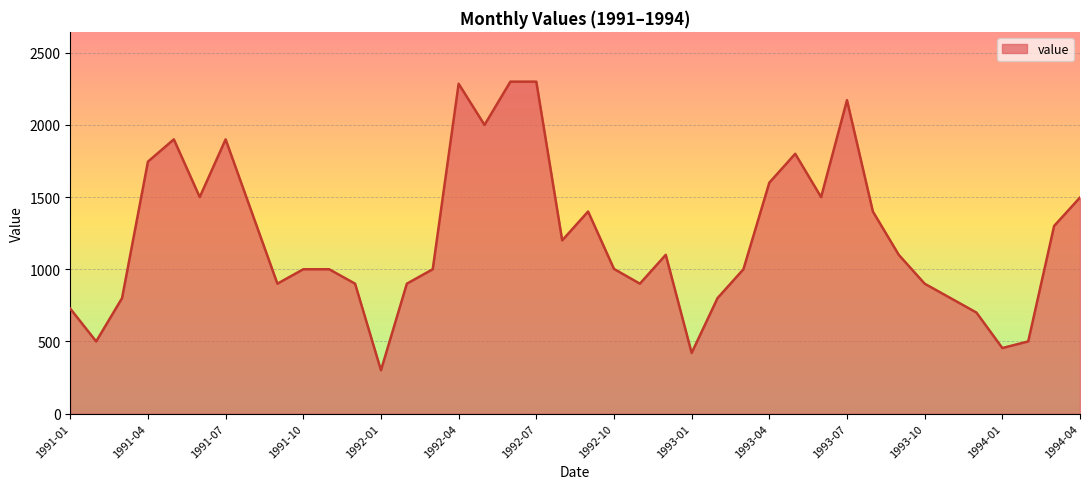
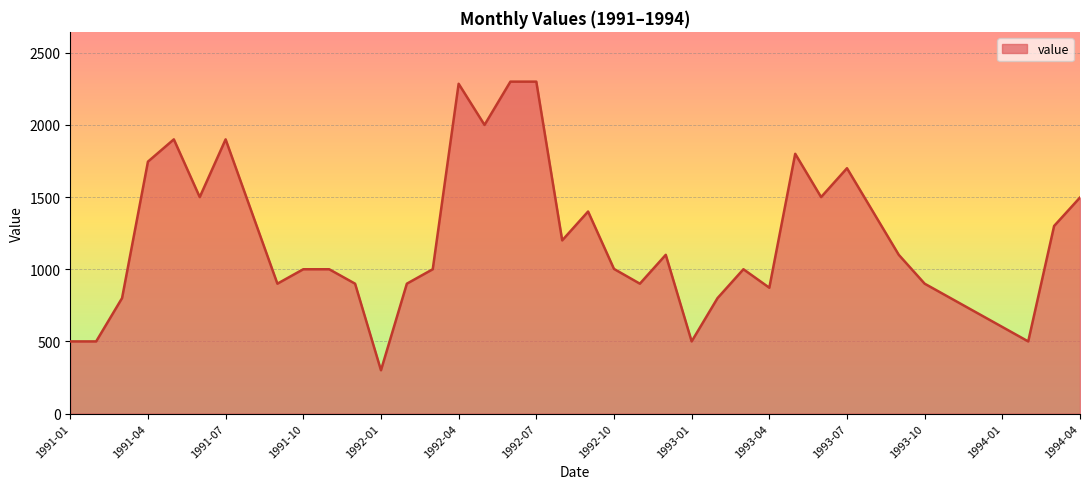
  {
-   "1991-01": 730,
+   "1991-01": 500,
    "1991-04": 1750,
    "1991-07": 1900,
    "1991-10": 1000,
    "1992-01": 300,
    "1992-04": 2290,
    "1992-07": 2300,
    "1992-10": 1000,
-   "1993-01": 420,
-   "1993-04": 1600,
-   "1993-07": 2170,
+   "1993-01": 500,
+   "1993-04": 870,
+   "1993-07": 1700,
    "1993-10": 900,
-   "1994-01": 450,
+   "1994-01": 600,
    "1994-04": 1500
  }
